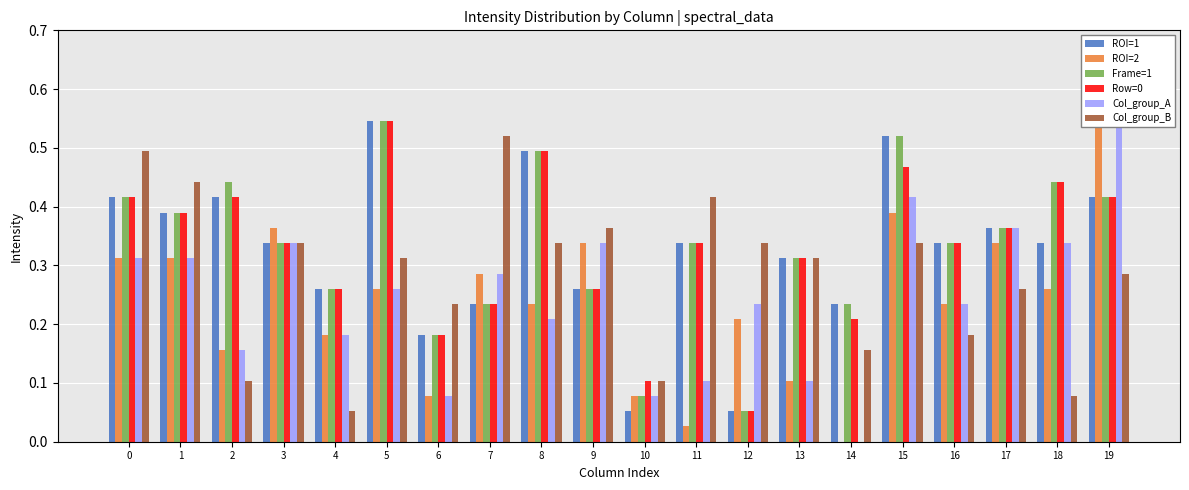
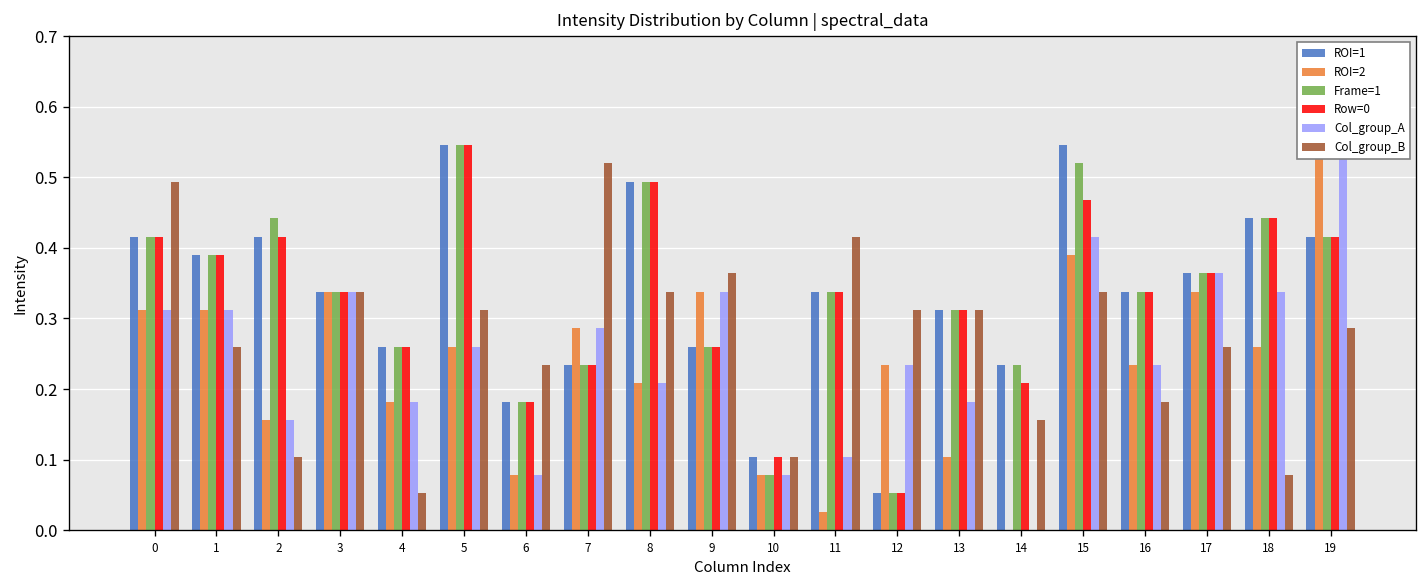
  {
    "ROI=1": {
      "0": 0.42,
      "1": 0.39,
      "2": 0.42,
      "3": 0.34,
      "4": 0.26,
      "5": 0.55,
      "6": 0.18,
      "7": 0.23,
      "8": 0.49,
      "9": 0.26,
-     "10": 0.05,
+     "10": 0.10,
      "11": 0.34,
      "12": 0.05,
      "13": 0.31,
      "14": 0.23,
-     "15": 0.52,
+     "15": 0.55,
      "16": 0.34,
      "17": 0.36,
-     "18": 0.34,
+     "18": 0.44,
      "19": 0.42
    },
    "ROI=2": {
      "0": 0.31,
      "1": 0.31,
      "2": 0.16,
-     "3": 0.36,
+     "3": 0.34,
      "4": 0.18,
      "5": 0.26,
      "6": 0.08,
      "7": 0.29,
-     "8": 0.23,
+     "8": 0.21,
      "9": 0.34,
      "10": 0.08,
      "11": 0.03,
-     "12": 0.21,
+     "12": 0.23,
      "13": 0.10,
      "14": 0.00,
      "15": 0.39,
      "16": 0.23,
      "17": 0.34,
      "18": 0.26
    },
    "Frame=1": {
      "0": 0.42,
      "1": 0.39,
      "2": 0.44,
      "3": 0.34,
      "4": 0.26,
      "5": 0.55,
      "6": 0.18,
      "7": 0.23,
      "8": 0.49,
      "9": 0.26,
      "10": 0.08,
      "11": 0.34,
      "12": 0.05,
      "13": 0.31,
      "14": 0.23,
      "15": 0.52,
      "16": 0.34,
      "17": 0.36,
      "18": 0.44,
      "19": 0.42
    },
    "Row=0": {
      "0": 0.42,
      "1": 0.39,
      "2": 0.42,
      "3": 0.34,
      "4": 0.26,
      "5": 0.55,
      "6": 0.18,
      "7": 0.23,
      "8": 0.49,
      "9": 0.26,
      "10": 0.10,
      "11": 0.34,
      "12": 0.05,
      "13": 0.31,
      "14": 0.21,
      "15": 0.47,
      "16": 0.34,
      "17": 0.36,
      "18": 0.44,
      "19": 0.42
    },
    "Col_group_A": {
      "0": 0.31,
      "1": 0.31,
      "2": 0.16,
      "3": 0.34,
      "4": 0.18,
      "5": 0.26,
      "6": 0.08,
      "7": 0.29,
      "8": 0.21,
      "9": 0.34,
      "10": 0.08,
      "11": 0.10,
      "12": 0.23,
-     "13": 0.10,
+     "13": 0.18,
      "14": 0.00,
      "15": 0.42,
      "16": 0.23,
      "17": 0.36,
      "18": 0.34
    },
    "Col_group_B": {
      "0": 0.49,
-     "1": 0.44,
+     "1": 0.26,
      "2": 0.10,
      "3": 0.34,
      "4": 0.05,
      "5": 0.31,
      "6": 0.23,
      "7": 0.52,
      "8": 0.34,
      "9": 0.36,
      "10": 0.10,
      "11": 0.42,
-     "12": 0.34,
+     "12": 0.31,
      "13": 0.31,
      "14": 0.16,
      "15": 0.34,
      "16": 0.18,
      "17": 0.26,
      "18": 0.08,
      "19": 0.29
    }
  }
